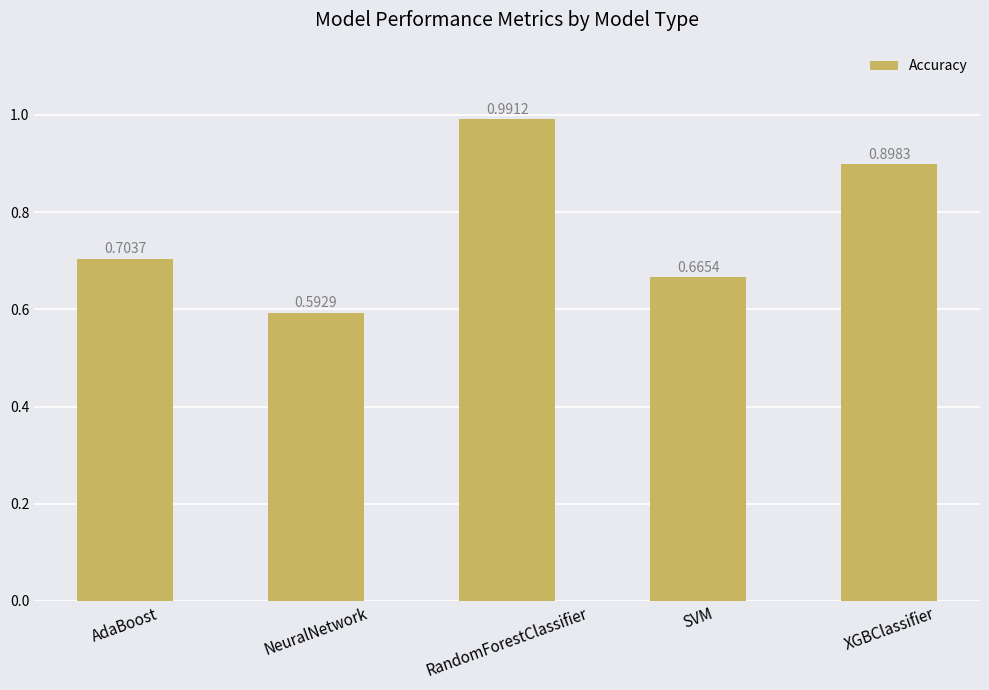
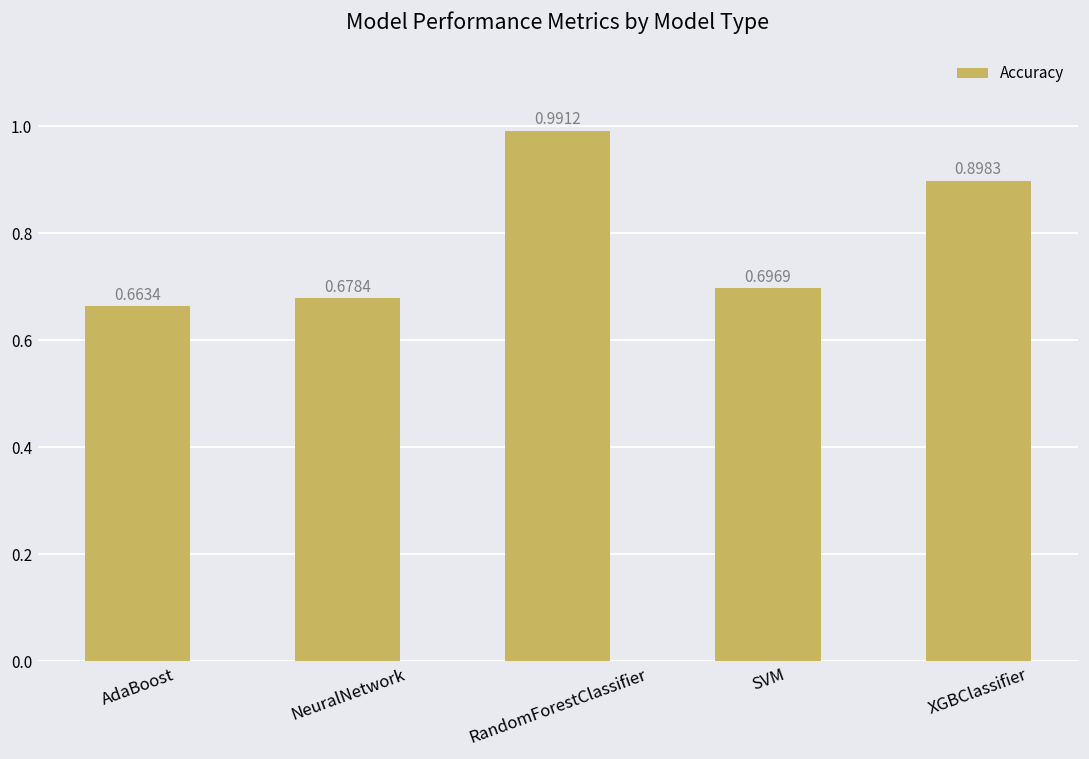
  {
-   "AdaBoost": 0.7037,
-   "NeuralNetwork": 0.5929,
+   "AdaBoost": 0.6634,
+   "NeuralNetwork": 0.6784,
    "RandomForestClassifier": 0.9912,
-   "SVM": 0.6654,
+   "SVM": 0.6969,
    "XGBClassifier": 0.8983
  }
